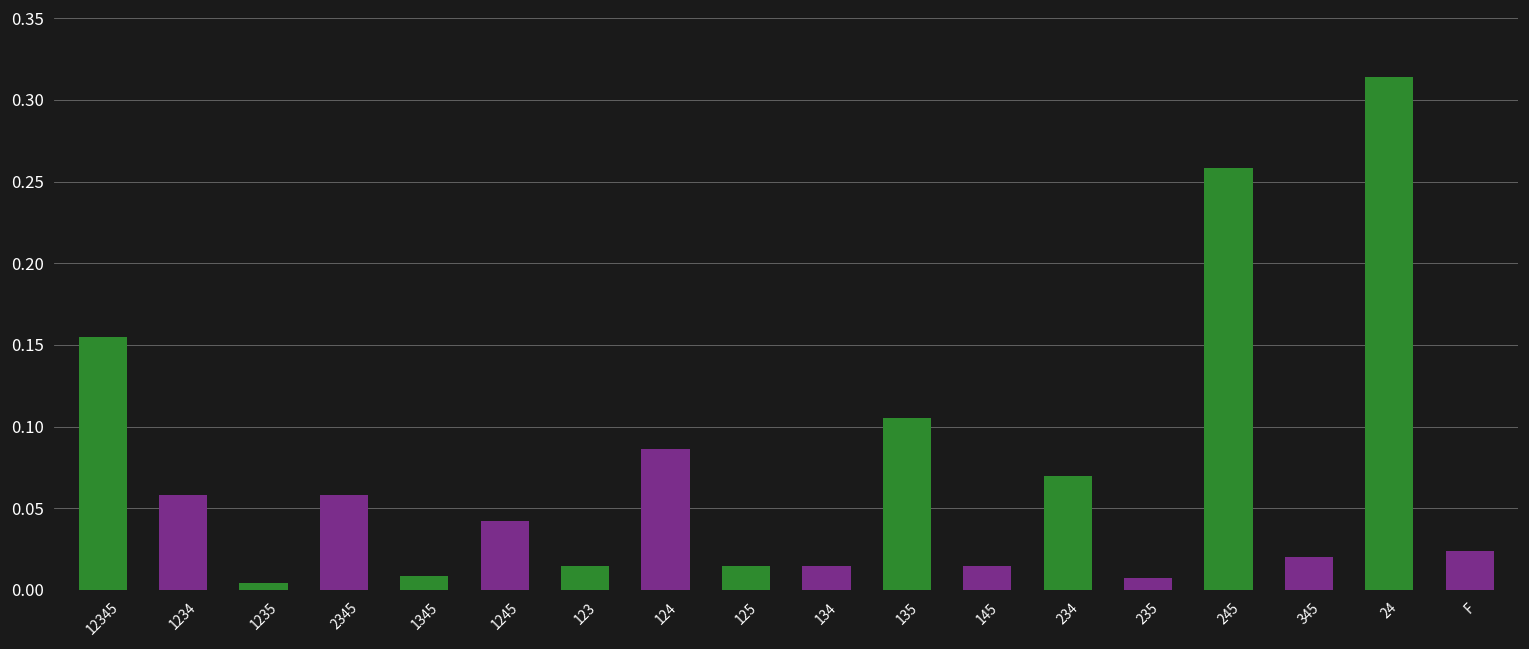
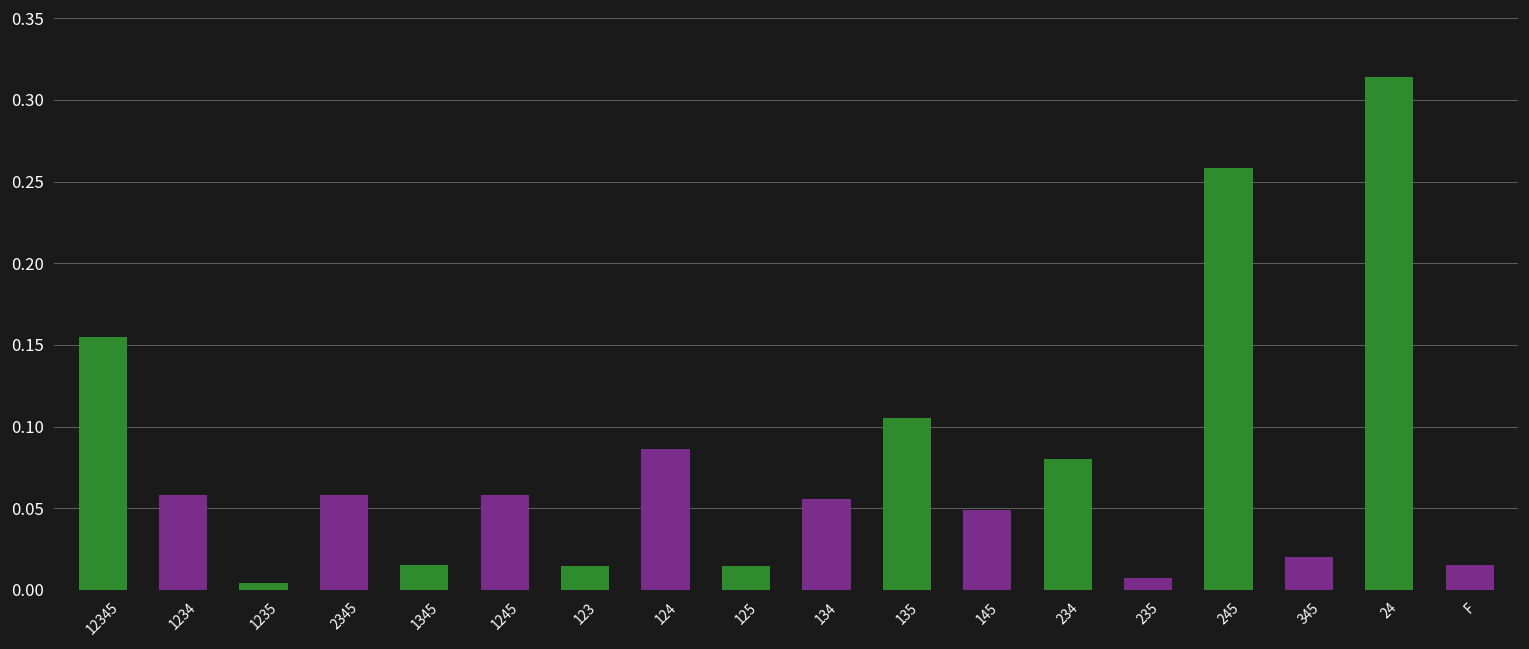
  {
    "12345": 0.155,
    "1234": 0.058,
    "1235": 0.004,
    "2345": 0.058,
-   "1345": 0.009,
-   "1245": 0.042,
+   "1345": 0.016,
+   "1245": 0.058,
    "123": 0.015,
    "124": 0.086,
    "125": 0.015,
-   "134": 0.015,
+   "134": 0.056,
    "135": 0.105,
-   "145": 0.015,
-   "234": 0.070,
+   "145": 0.049,
+   "234": 0.080,
    "235": 0.007,
    "245": 0.258,
    "345": 0.020,
    "24": 0.314,
-   "F": 0.024
+   "F": 0.015
  }
